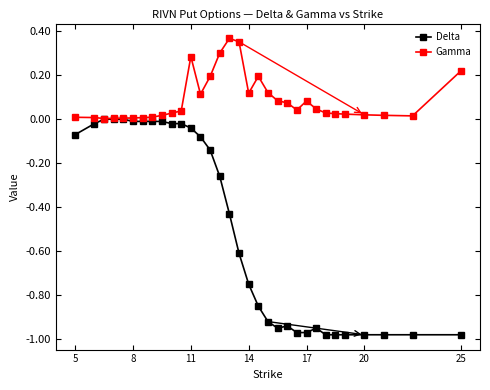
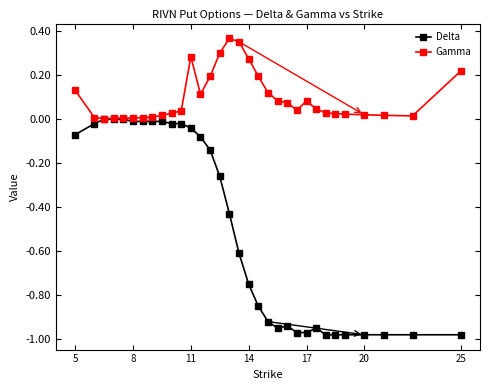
  {
    "Delta": {
      "5": -0.07,
      "8": -0.01,
      "11": -0.04,
      "14": -0.75,
      "17": -0.97,
      "20": -0.98,
      "25": -0.98
    },
    "Gamma": {
-     "5": 0.01,
+     "5": 0.13,
      "8": 0.01,
      "11": 0.29,
-     "14": 0.12,
+     "14": 0.27,
      "17": 0.08,
      "20": 0.02,
      "25": 0.22
    }
  }
